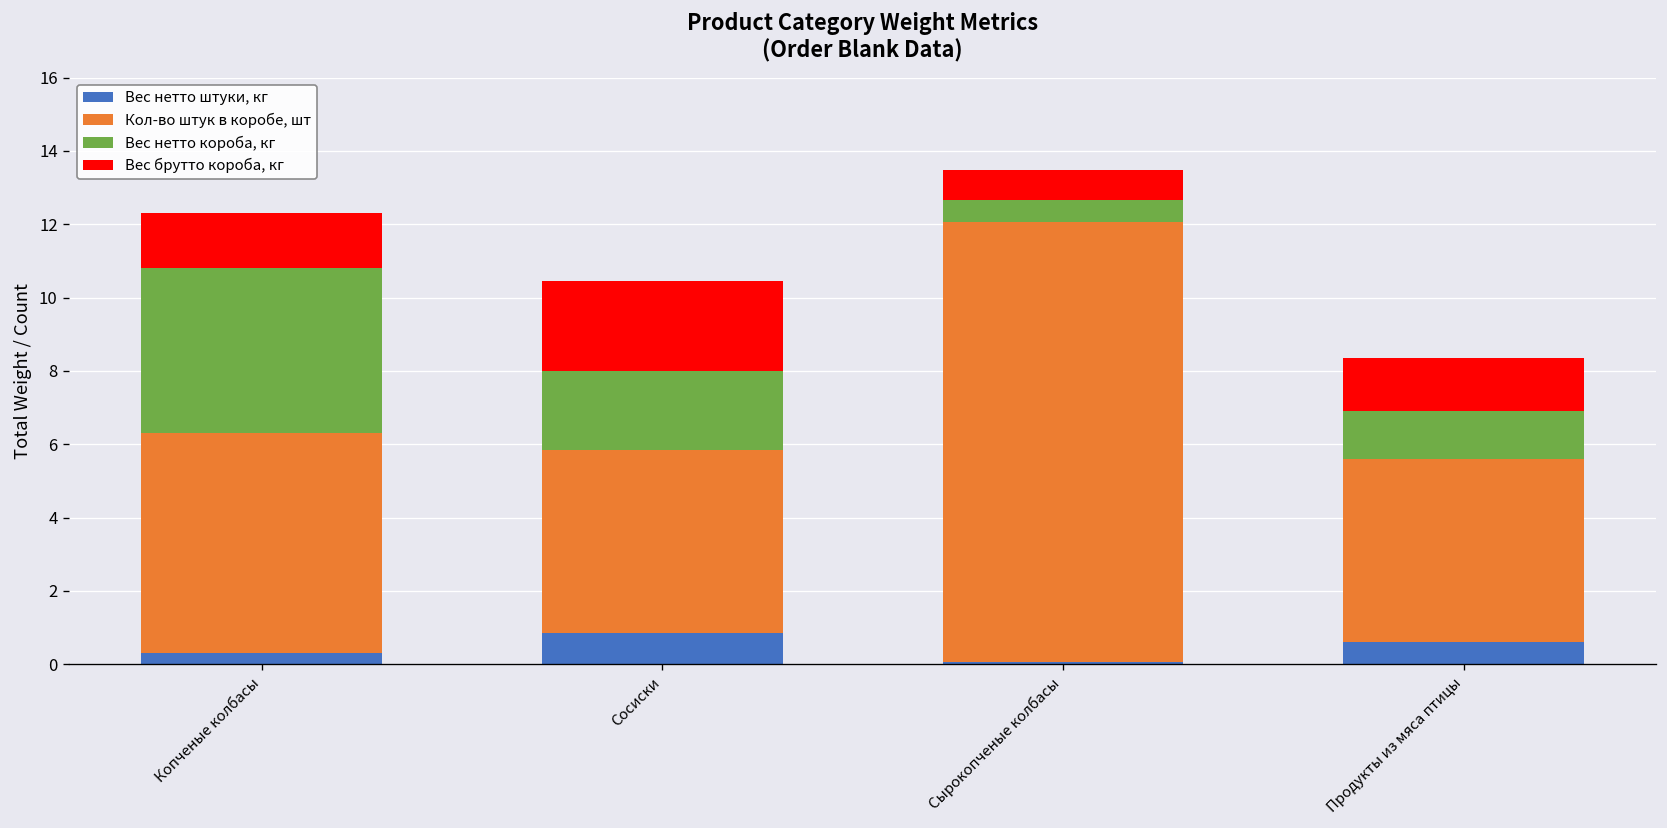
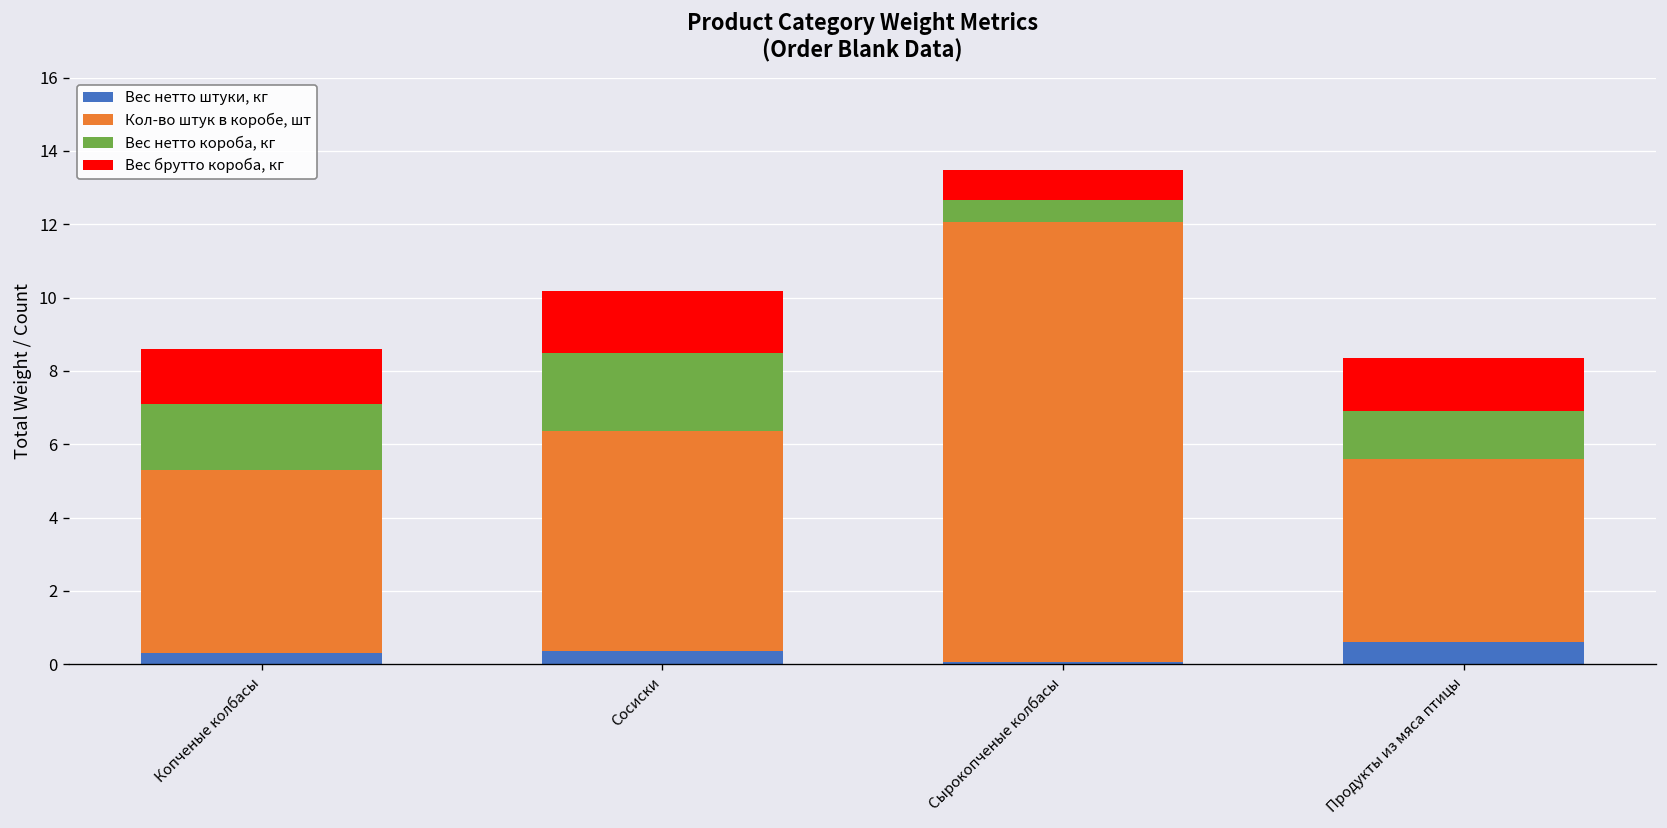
  {
    "Вес нетто штуки, кг": {
      "Копченые колбасы": 0.3,
-     "Сосиски": 0.9,
+     "Сосиски": 0.4,
      "Продукты из мяса птицы": 0.6
    },
    "Кол-во штук в коробе, шт": {
-     "Копченые колбасы": 6,
-     "Сосиски": 5,
+     "Копченые колбасы": 5,
+     "Сосиски": 6,
      "Сырокопченые колбасы": 12,
      "Продукты из мяса птицы": 5
    },
    "Вес нетто короба, кг": {
-     "Копченые колбасы": 4.5,
+     "Копченые колбасы": 1.8,
      "Сосиски": 2.1,
      "Сырокопченые колбасы": 0.6,
      "Продукты из мяса птицы": 1.3
    },
    "Вес брутто короба, кг": {
      "Копченые колбасы": 1.5,
-     "Сосиски": 2.5,
+     "Сосиски": 1.7,
      "Сырокопченые колбасы": 0.8,
      "Продукты из мяса птицы": 1.4
    }
  }
